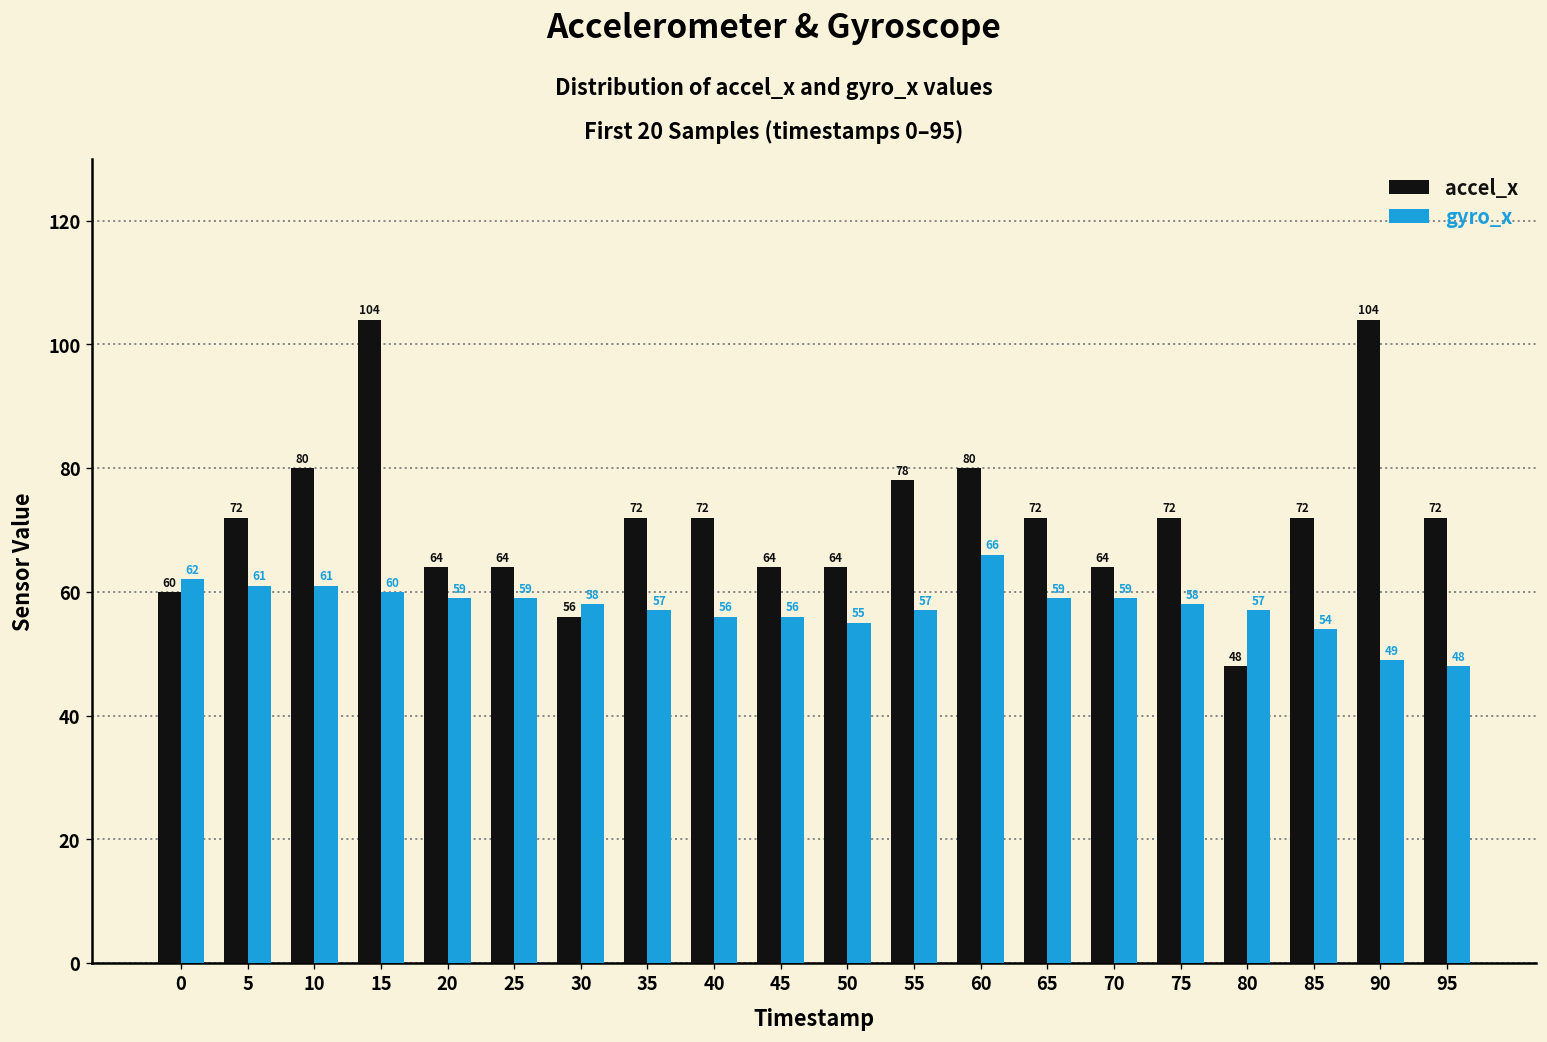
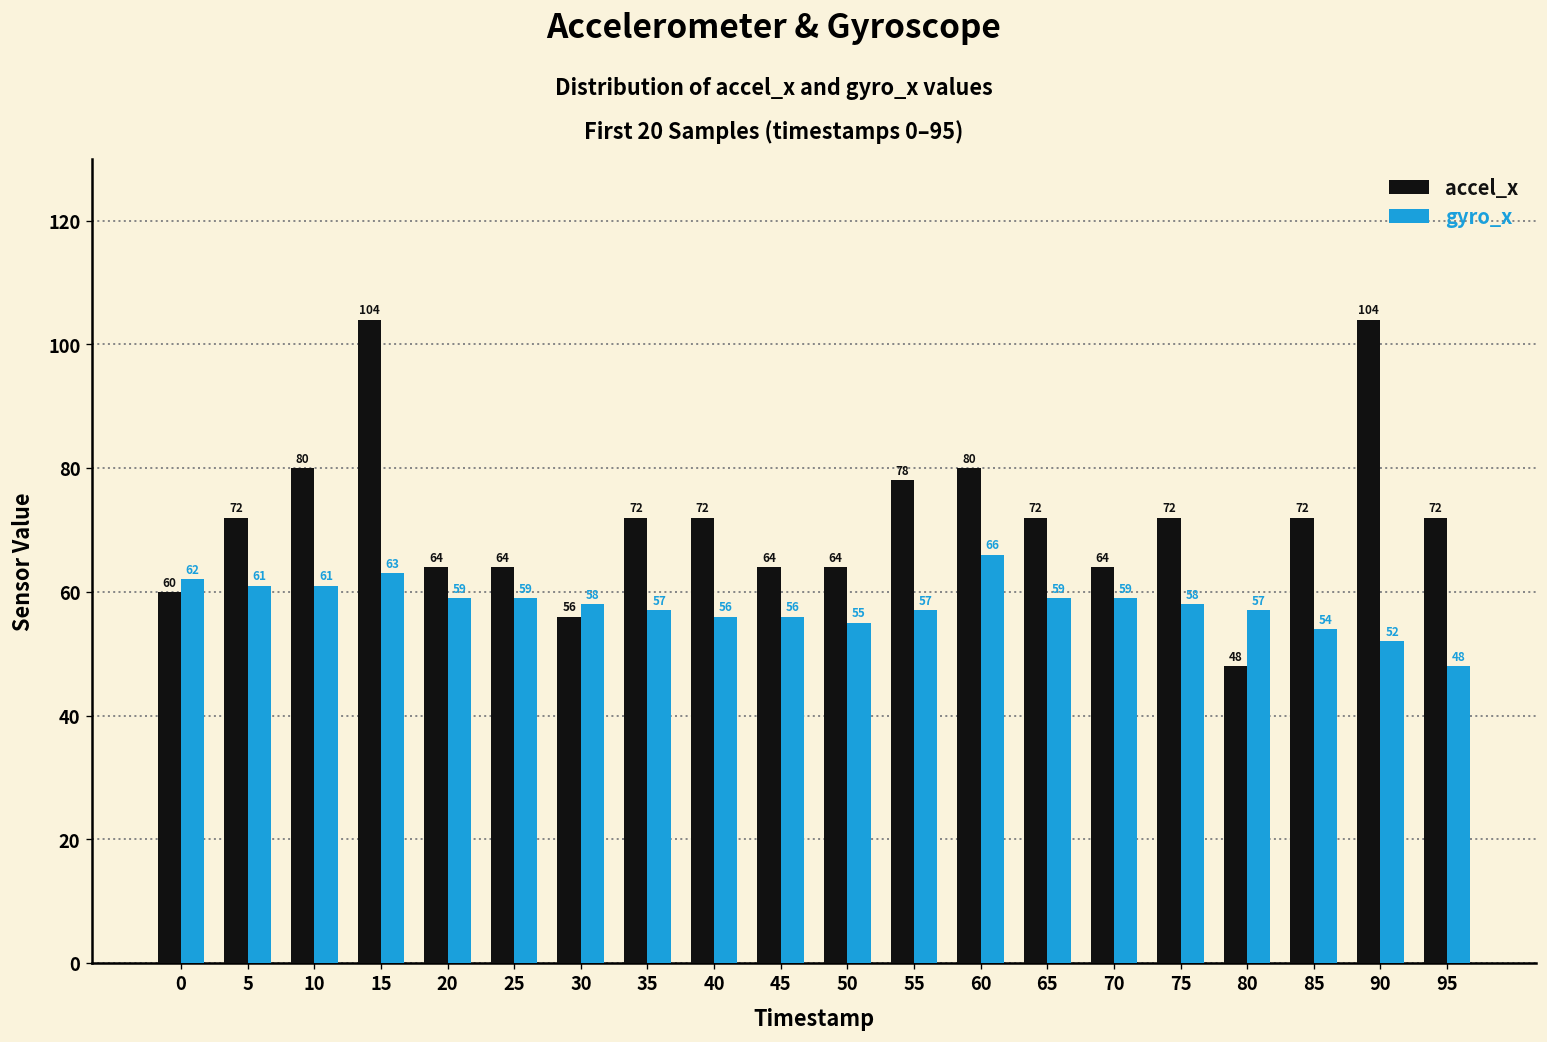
  {
    "accel_x": {
      "0": 60,
      "5": 72,
      "10": 80,
      "15": 104,
      "20": 64,
      "25": 64,
      "30": 56,
      "35": 72,
      "40": 72,
      "45": 64,
      "50": 64,
      "55": 78,
      "60": 80,
      "65": 72,
      "70": 64,
      "75": 72,
      "80": 48,
      "85": 72,
      "90": 104,
      "95": 72
    },
    "gyro_x": {
      "0": 62,
      "5": 61,
      "10": 61,
-     "15": 60,
+     "15": 63,
      "20": 59,
      "25": 59,
      "30": 58,
      "35": 57,
      "40": 56,
      "45": 56,
      "50": 55,
      "55": 57,
      "60": 66,
      "65": 59,
      "70": 59,
      "75": 58,
      "80": 57,
      "85": 54,
-     "90": 49,
+     "90": 52,
      "95": 48
    }
  }
